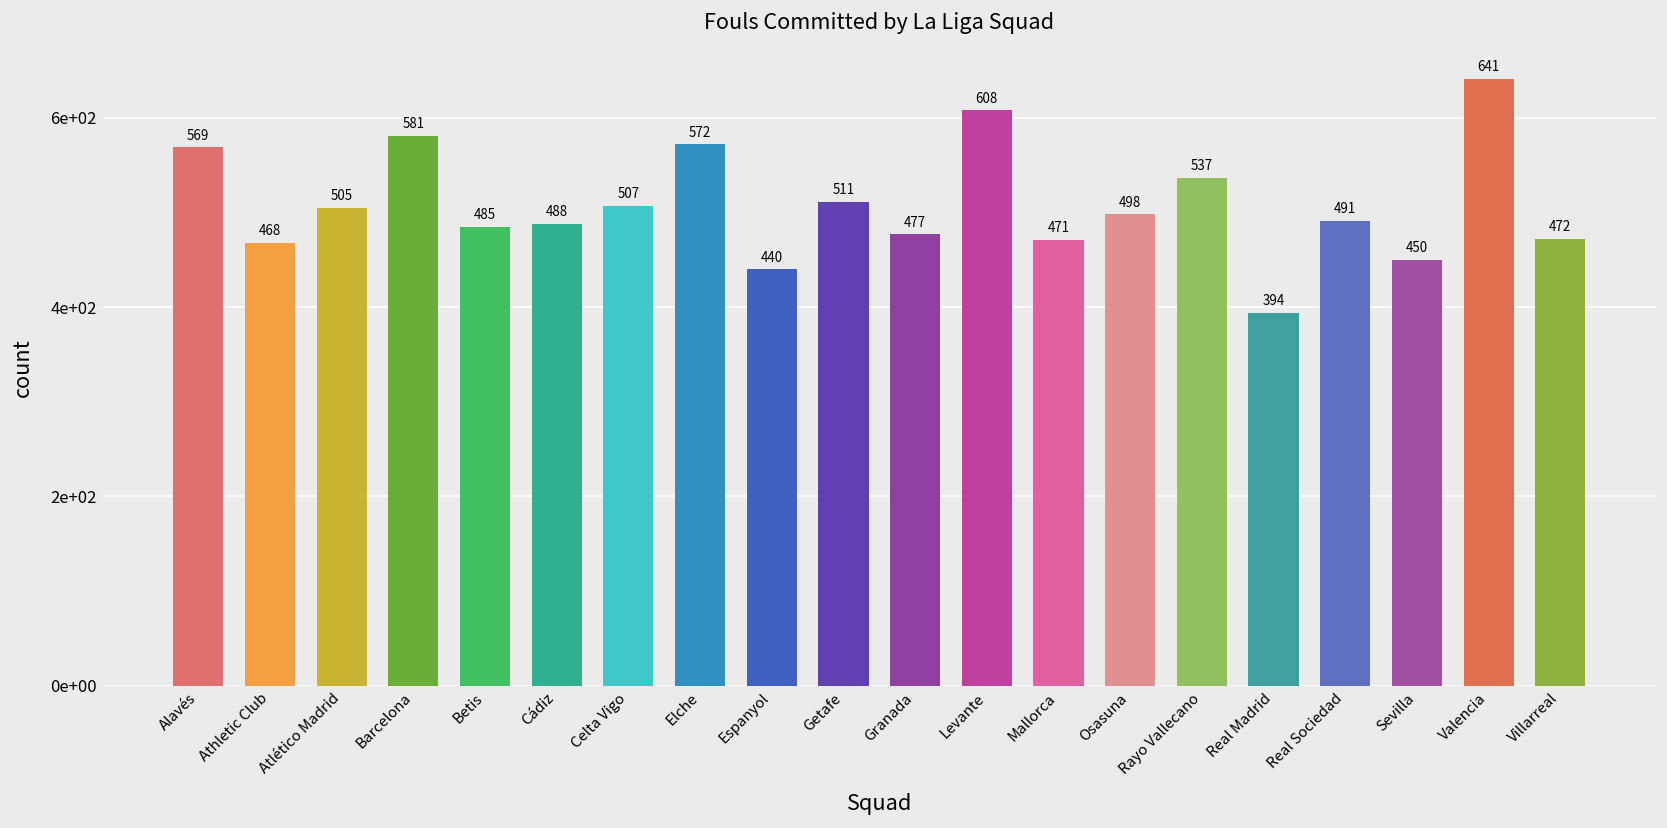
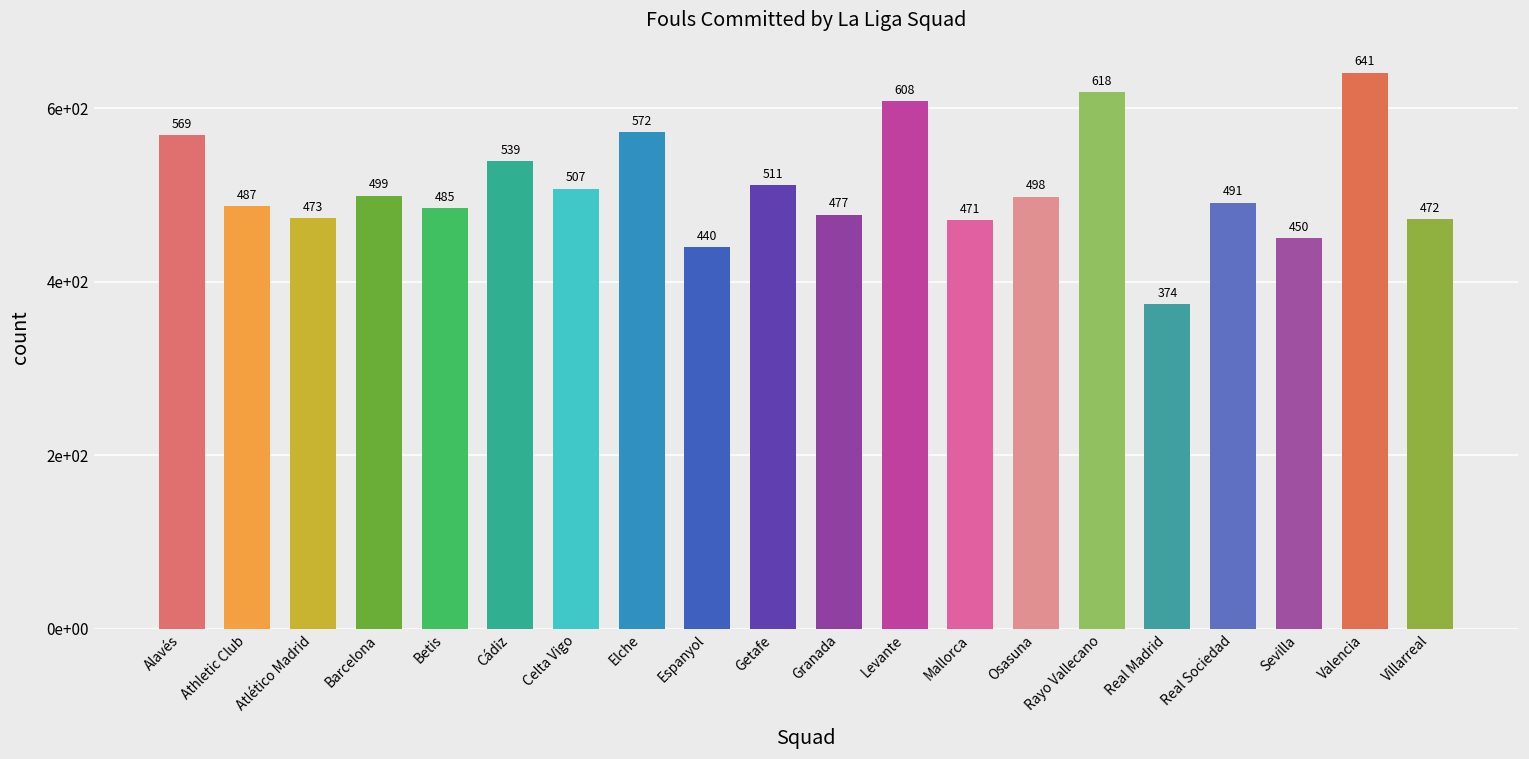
  {
    "Alavés": 569,
-   "Athletic Club": 468,
-   "Atlético Madrid": 505,
-   "Barcelona": 581,
+   "Athletic Club": 487,
+   "Atlético Madrid": 473,
+   "Barcelona": 499,
    "Betis": 485,
-   "Cádiz": 488,
+   "Cádiz": 539,
    "Celta Vigo": 507,
    "Elche": 572,
    "Espanyol": 440,
    "Getafe": 511,
    "Granada": 477,
    "Levante": 608,
    "Mallorca": 471,
    "Osasuna": 498,
-   "Rayo Vallecano": 537,
-   "Real Madrid": 394,
+   "Rayo Vallecano": 618,
+   "Real Madrid": 374,
    "Real Sociedad": 491,
    "Sevilla": 450,
    "Valencia": 641,
    "Villarreal": 472
  }
